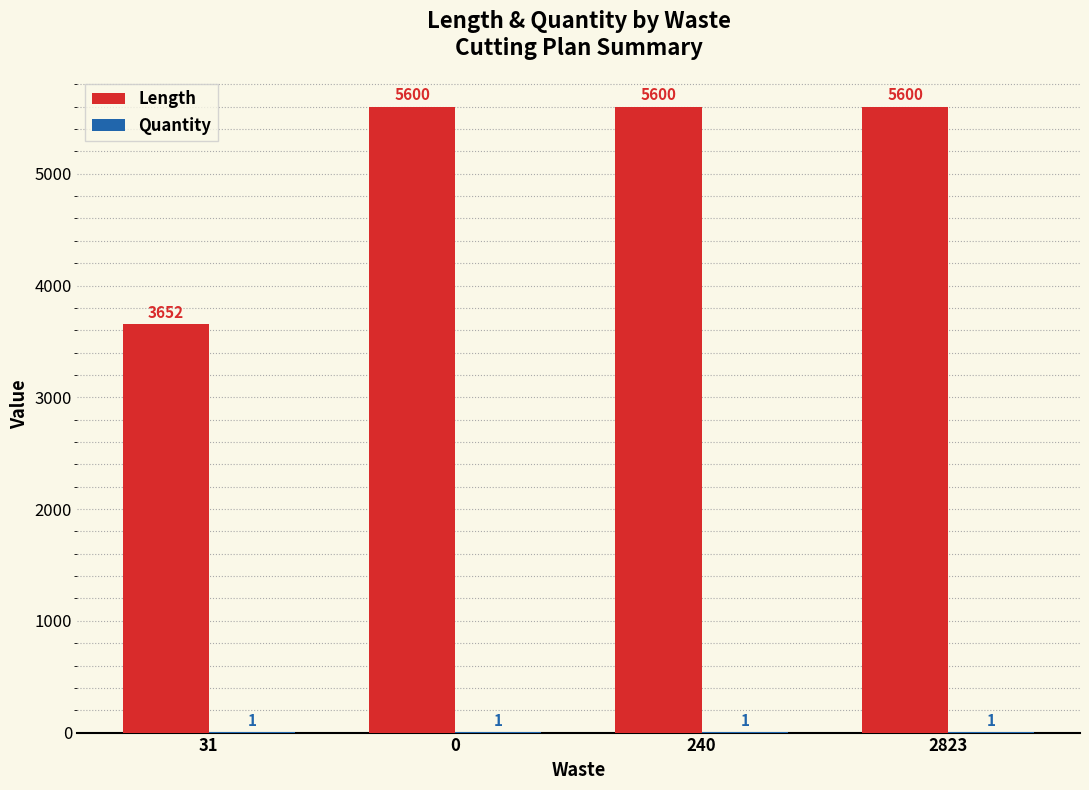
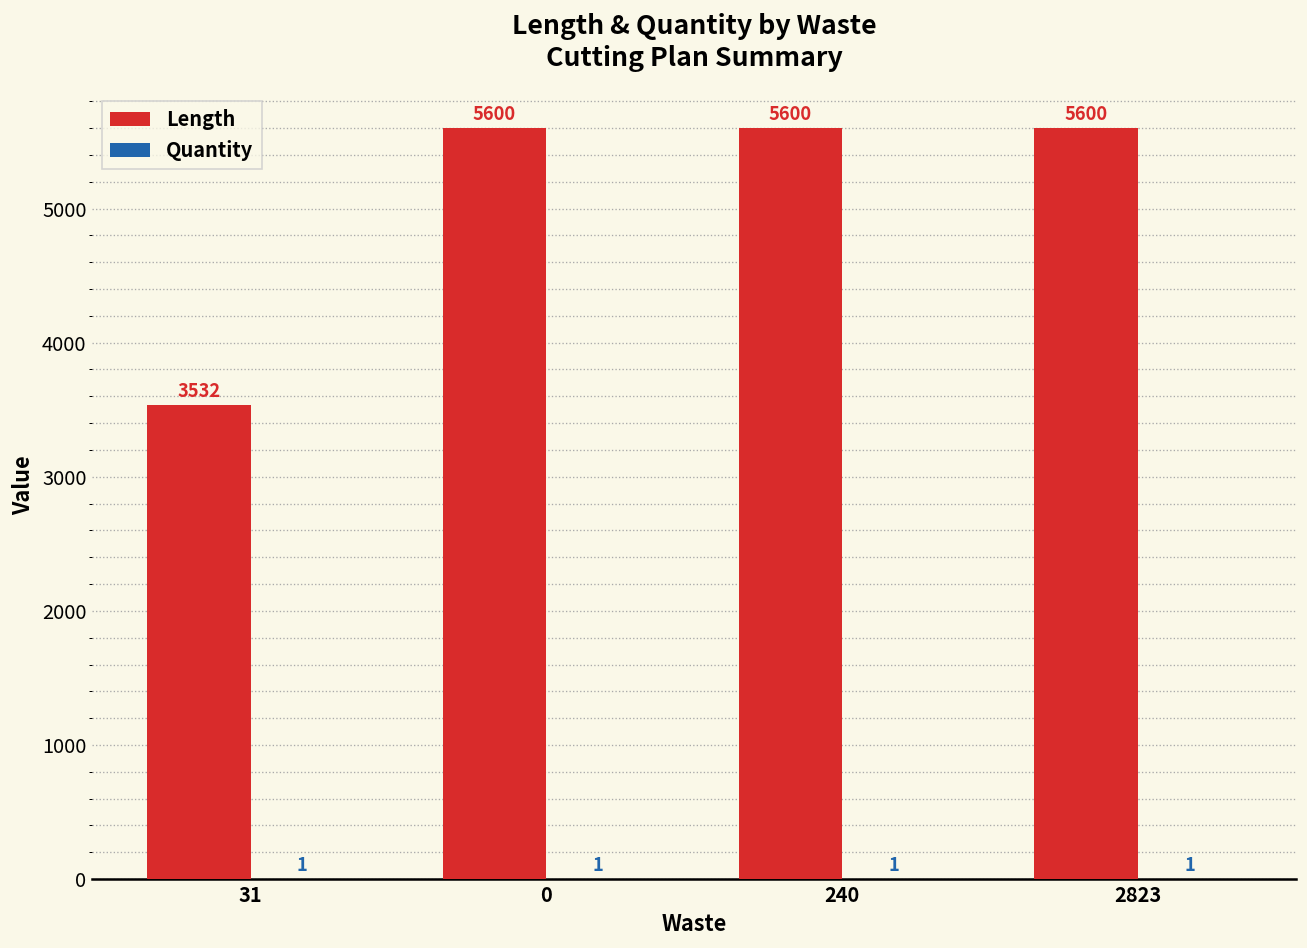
  {
    "Length": {
-     "31": 3652,
+     "31": 3532,
      "0": 5600,
      "240": 5600,
      "2823": 5600
    },
    "Quantity": {
      "31": 1,
      "0": 1,
      "240": 1,
      "2823": 1
    }
  }
